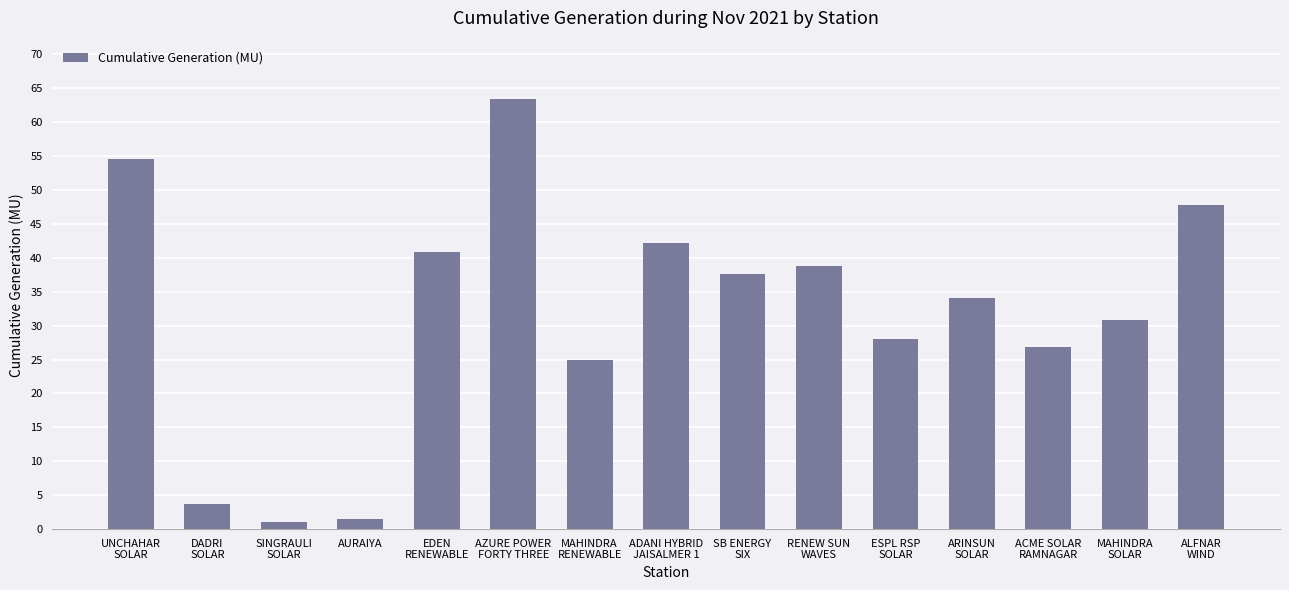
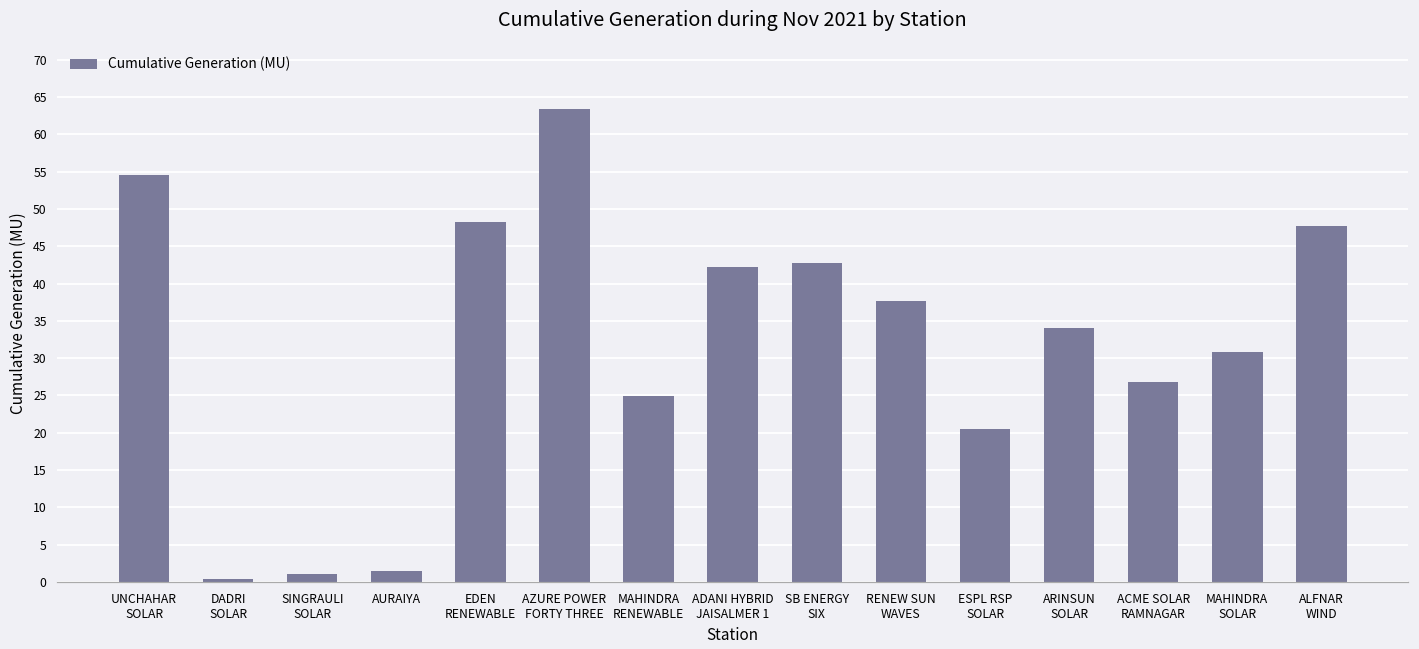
  {
    "UNCHAHAR SOLAR": 55,
-   "DADRI SOLAR": 4,
+   "DADRI SOLAR": 0,
    "SINGRAULI SOLAR": 1,
    "AURAIYA": 1,
-   "EDEN RENEWABLE": 41,
+   "EDEN RENEWABLE": 48,
    "AZURE POWER FORTY THREE": 63,
    "MAHINDRA RENEWABLE": 25,
    "ADANI HYBRID JAISALMER 1": 42,
-   "SB ENERGY SIX": 38,
-   "RENEW SUN WAVES": 39,
-   "ESPL RSP SOLAR": 28,
+   "SB ENERGY SIX": 43,
+   "RENEW SUN WAVES": 38,
+   "ESPL RSP SOLAR": 20,
    "ARINSUN SOLAR": 34,
    "ACME SOLAR RAMNAGAR": 27,
    "MAHINDRA SOLAR": 31,
    "ALFNAR WIND": 48
  }
